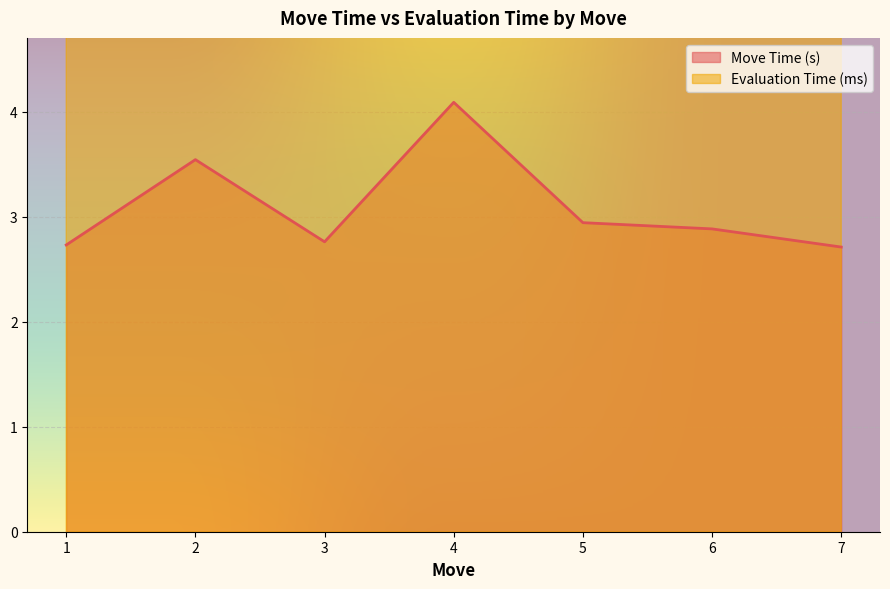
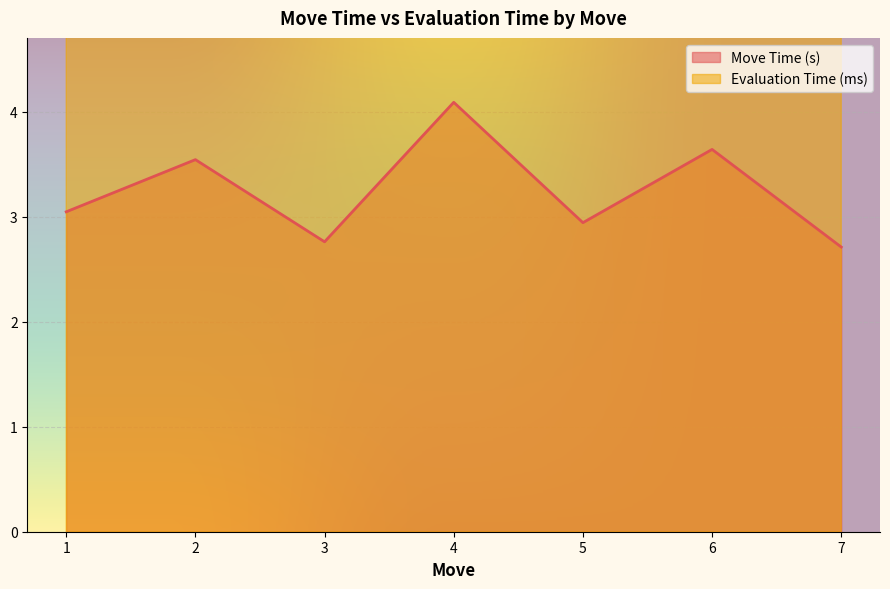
  {
    "Move Time (s)": {
-     "1": 2.73,
+     "1": 3.05,
      "2": 3.54,
      "3": 2.76,
      "4": 4.09,
      "5": 2.94,
-     "6": 2.88,
+     "6": 3.64,
      "7": 2.71
    }
  }
